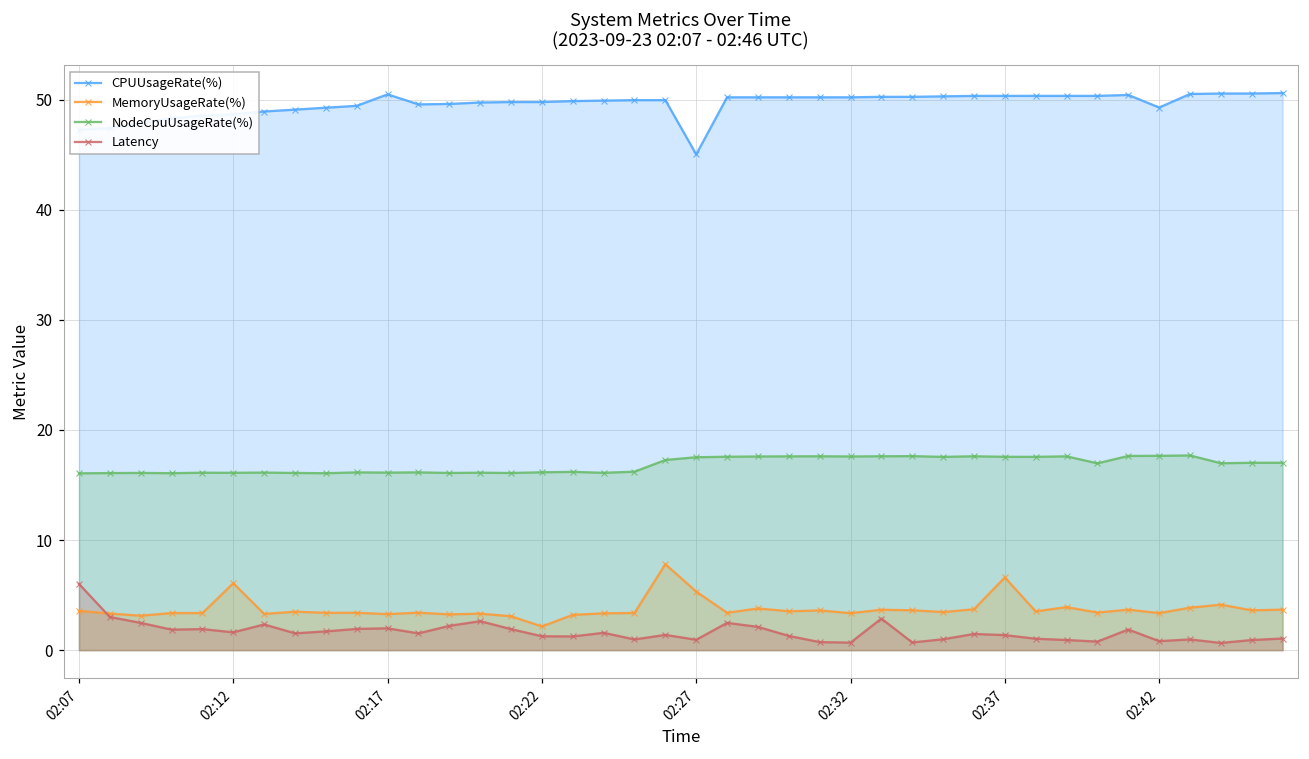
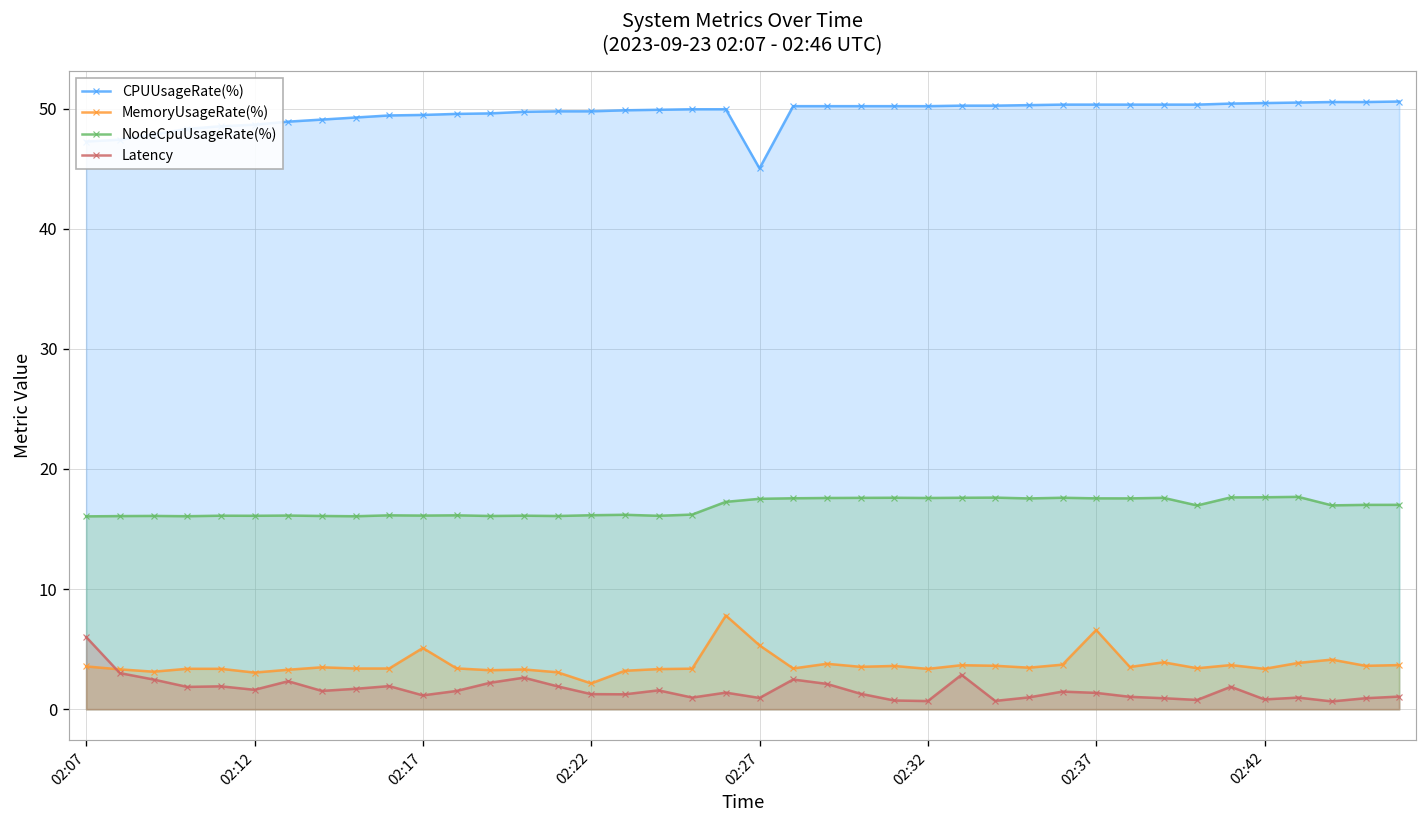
  {
    "CPUUsageRate(%)": {
-     "02:17": 50.5,
+     "02:17": 49.5,
      "02:22": 49.8,
      "02:27": 45.0,
      "02:32": 50.2,
      "02:37": 50.3,
-     "02:42": 49.3
+     "02:42": 50.5
    },
    "MemoryUsageRate(%)": {
      "02:07": 3.6,
-     "02:12": 6.1,
-     "02:17": 3.3,
+     "02:12": 3.1,
+     "02:17": 5.1,
      "02:22": 2.1,
      "02:27": 5.3,
      "02:32": 3.4,
      "02:37": 6.6,
      "02:42": 3.4
    },
    "NodeCpuUsageRate(%)": {
      "02:07": 16.1,
      "02:12": 16.1,
      "02:17": 16.1,
      "02:22": 16.2,
      "02:27": 17.5,
      "02:32": 17.6,
      "02:37": 17.6,
      "02:42": 17.6
    },
    "Latency": {
      "02:07": 6.0,
      "02:12": 1.6,
-     "02:17": 2.0,
+     "02:17": 1.2,
      "02:22": 1.3,
      "02:27": 0.9,
      "02:32": 0.7,
      "02:37": 1.4,
      "02:42": 0.8
    }
  }
